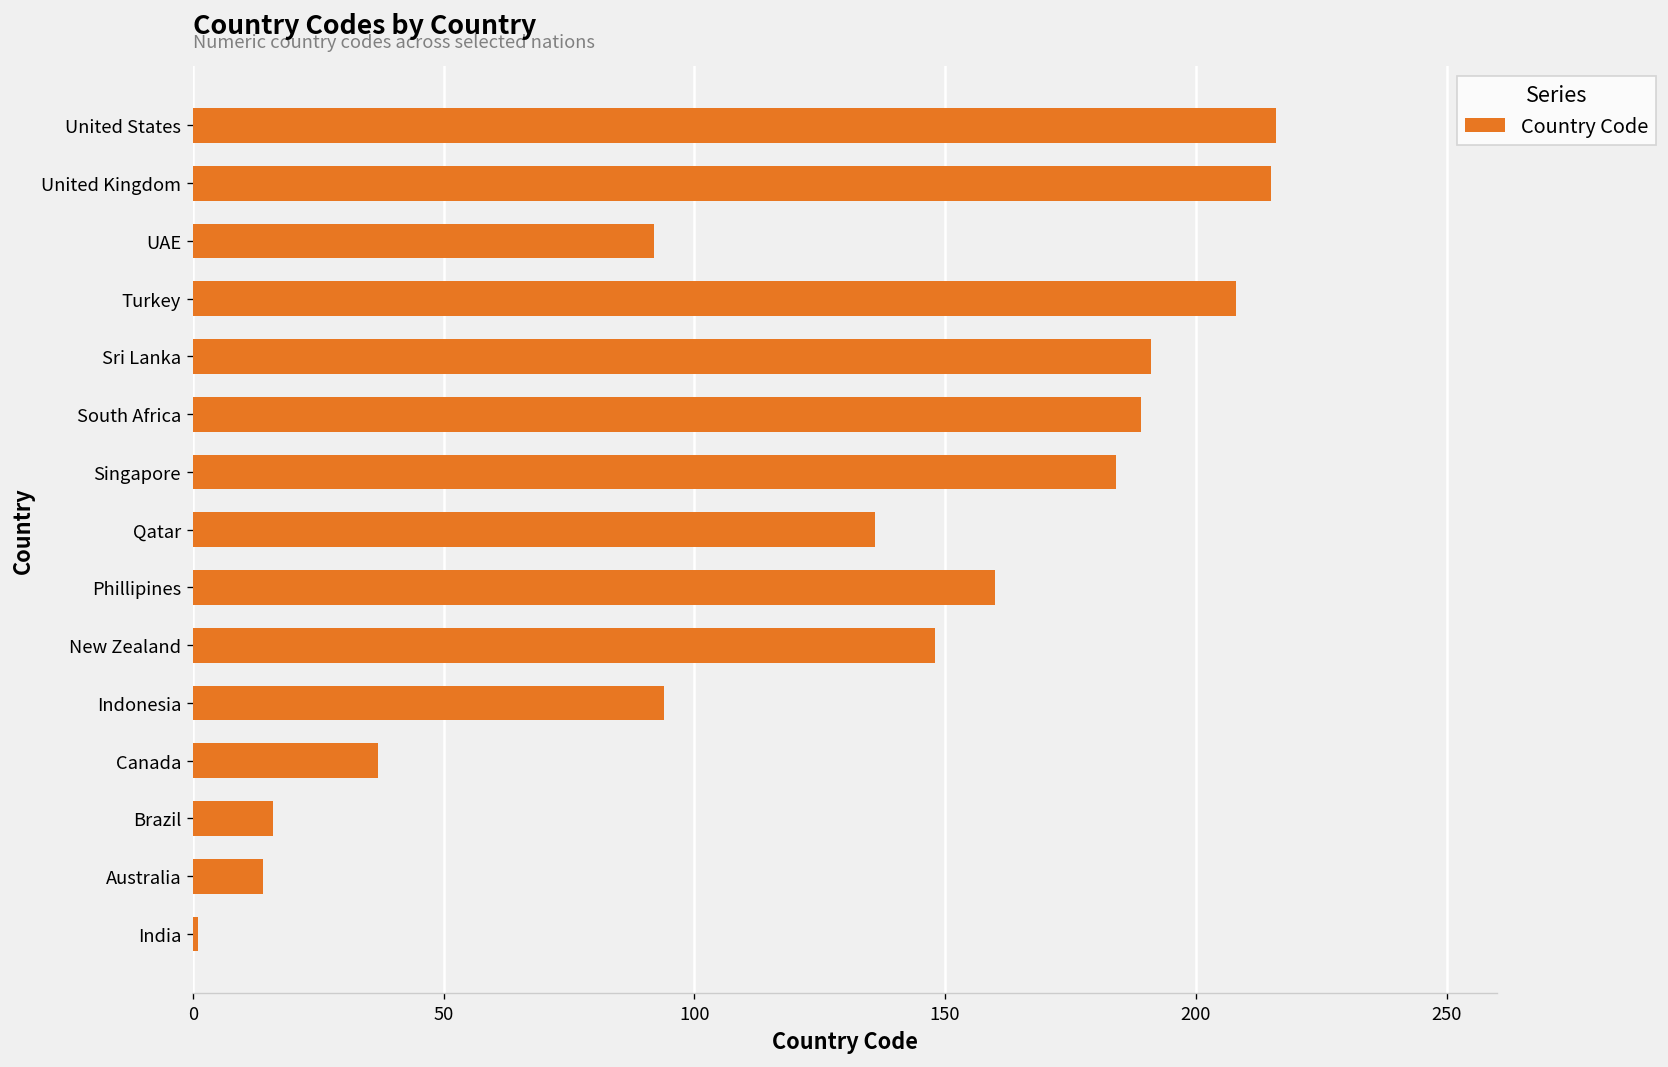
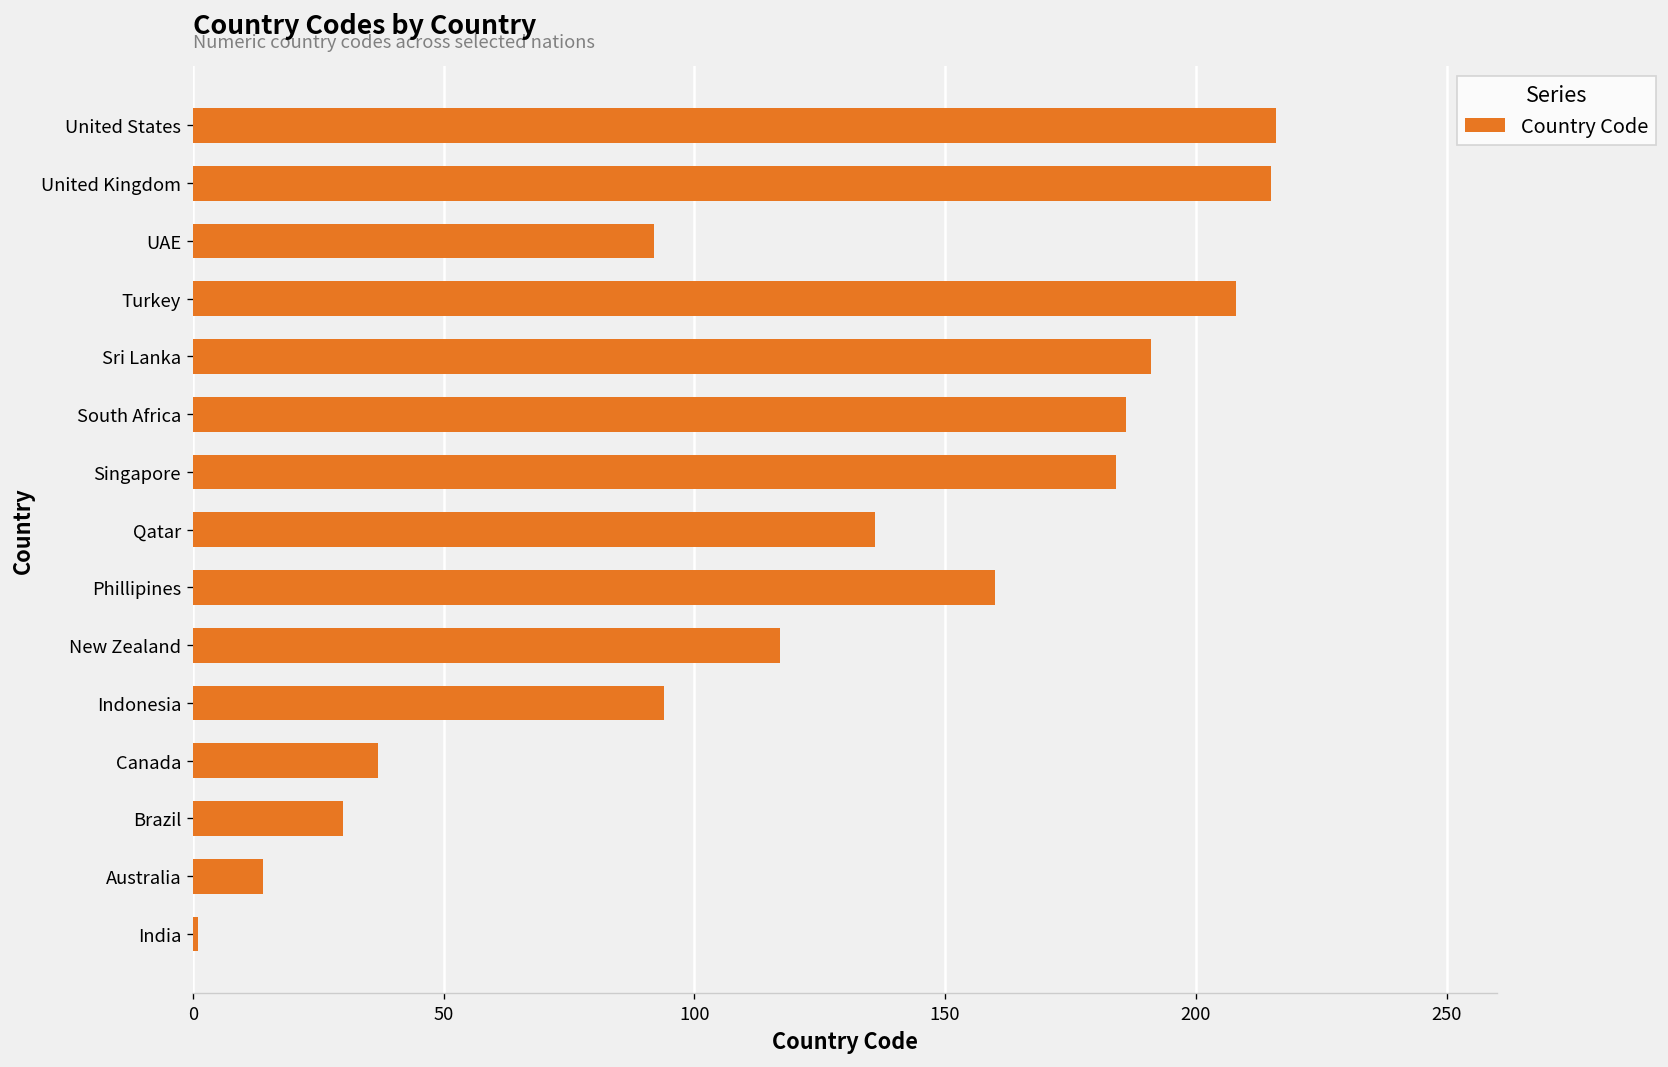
  {
    "United States": 216,
    "United Kingdom": 215,
    "UAE": 92,
    "Turkey": 208,
    "Sri Lanka": 191,
-   "South Africa": 189,
+   "South Africa": 186,
    "Singapore": 184,
    "Qatar": 136,
    "Phillipines": 160,
-   "New Zealand": 148,
+   "New Zealand": 117,
    "Indonesia": 94,
    "Canada": 37,
-   "Brazil": 16,
+   "Brazil": 30,
    "Australia": 14,
    "India": 1
  }
